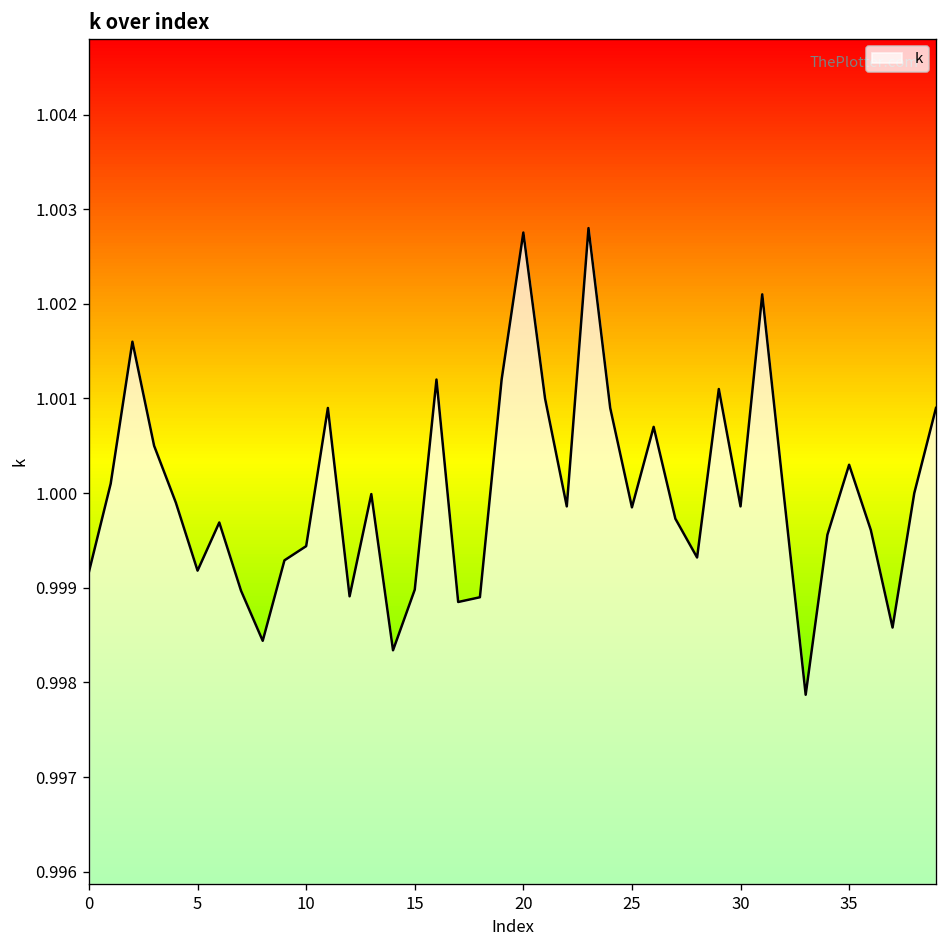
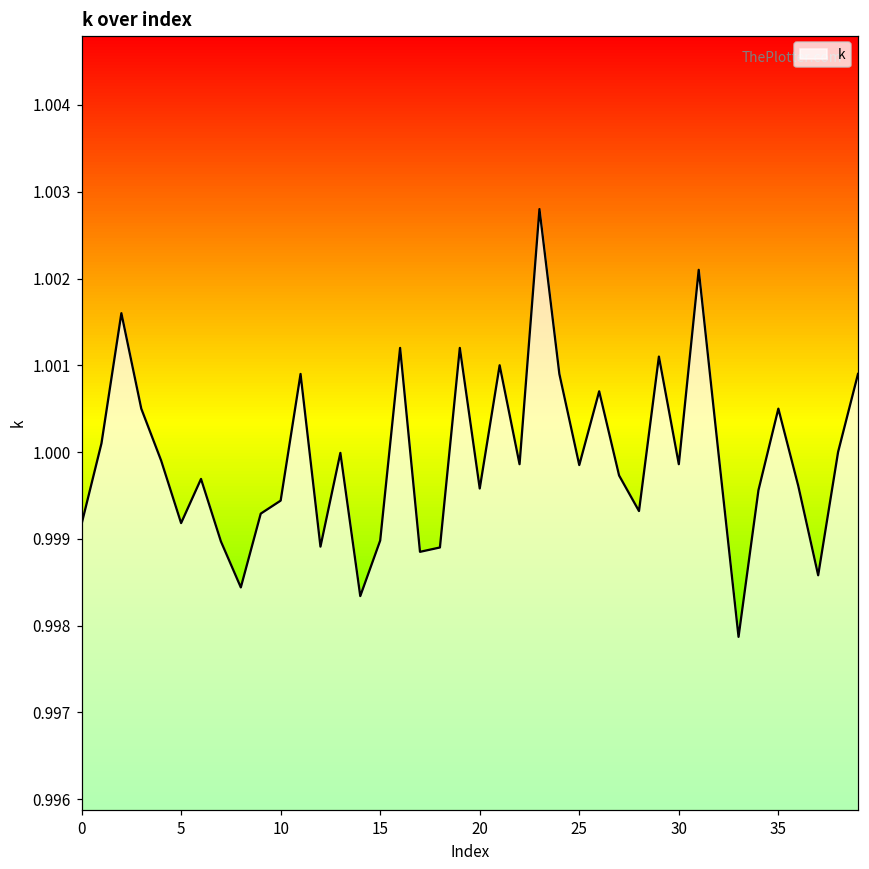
  {
    "0": 0.9992,
    "5": 0.9992,
    "10": 0.9994,
    "15": 0.9990,
-   "20": 1.0028,
+   "20": 0.9996,
    "25": 0.9999,
    "30": 0.9999,
-   "35": 1.0003
+   "35": 1.0005
  }
